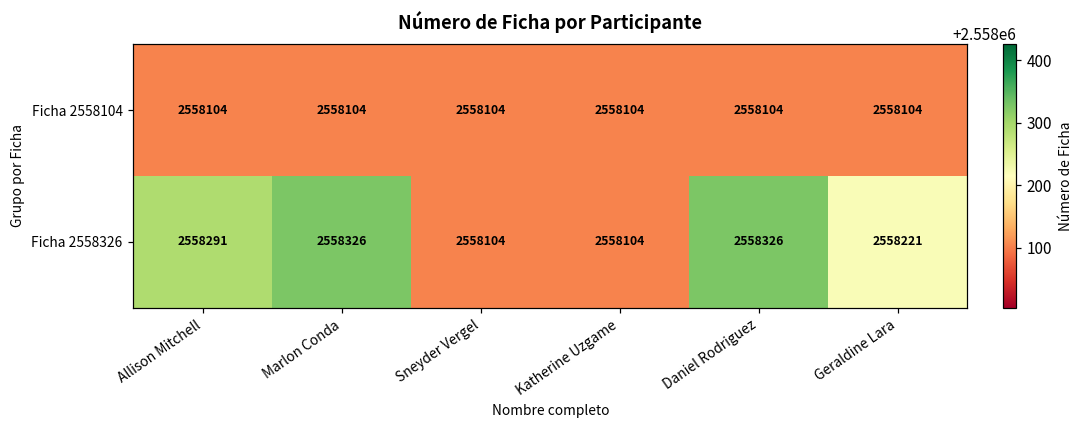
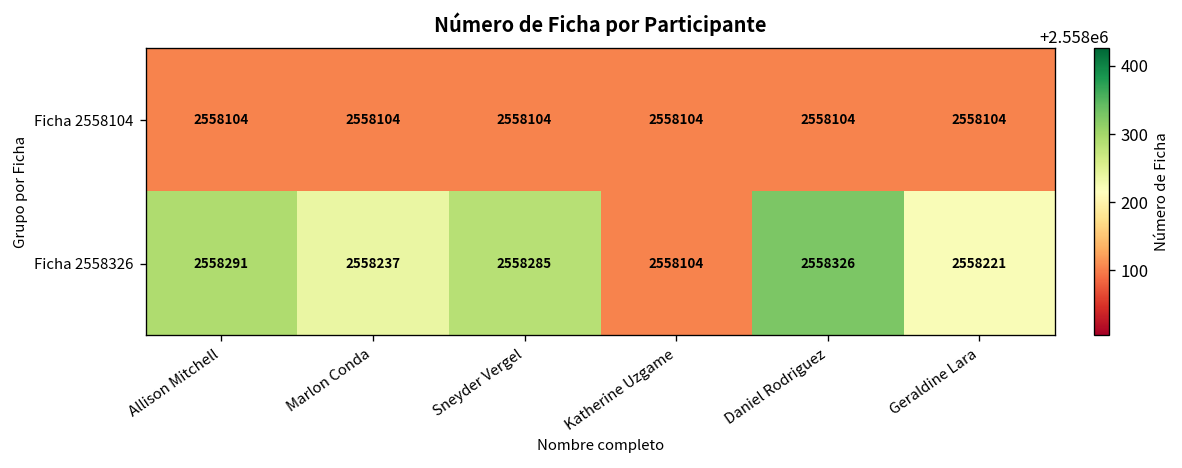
  {
    "Ficha 2558104": {
      "Allison Mitchell": 2558104,
      "Marlon Conda": 2558104,
      "Sneyder Vergel": 2558104,
      "Katherine Uzgame": 2558104,
      "Daniel Rodriguez": 2558104,
      "Geraldine Lara": 2558104
    },
    "Ficha 2558326": {
      "Allison Mitchell": 2558291,
-     "Marlon Conda": 2558326,
-     "Sneyder Vergel": 2558104,
+     "Marlon Conda": 2558237,
+     "Sneyder Vergel": 2558285,
      "Katherine Uzgame": 2558104,
      "Daniel Rodriguez": 2558326,
      "Geraldine Lara": 2558221
    }
  }
